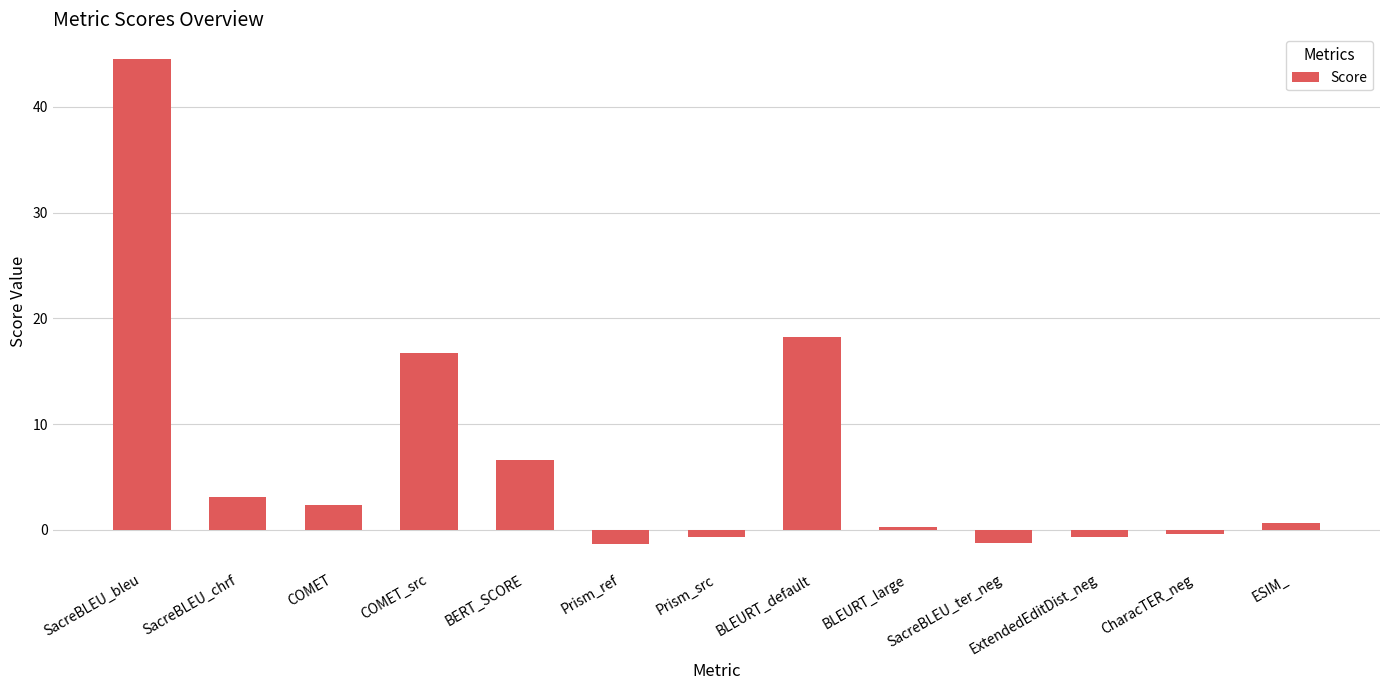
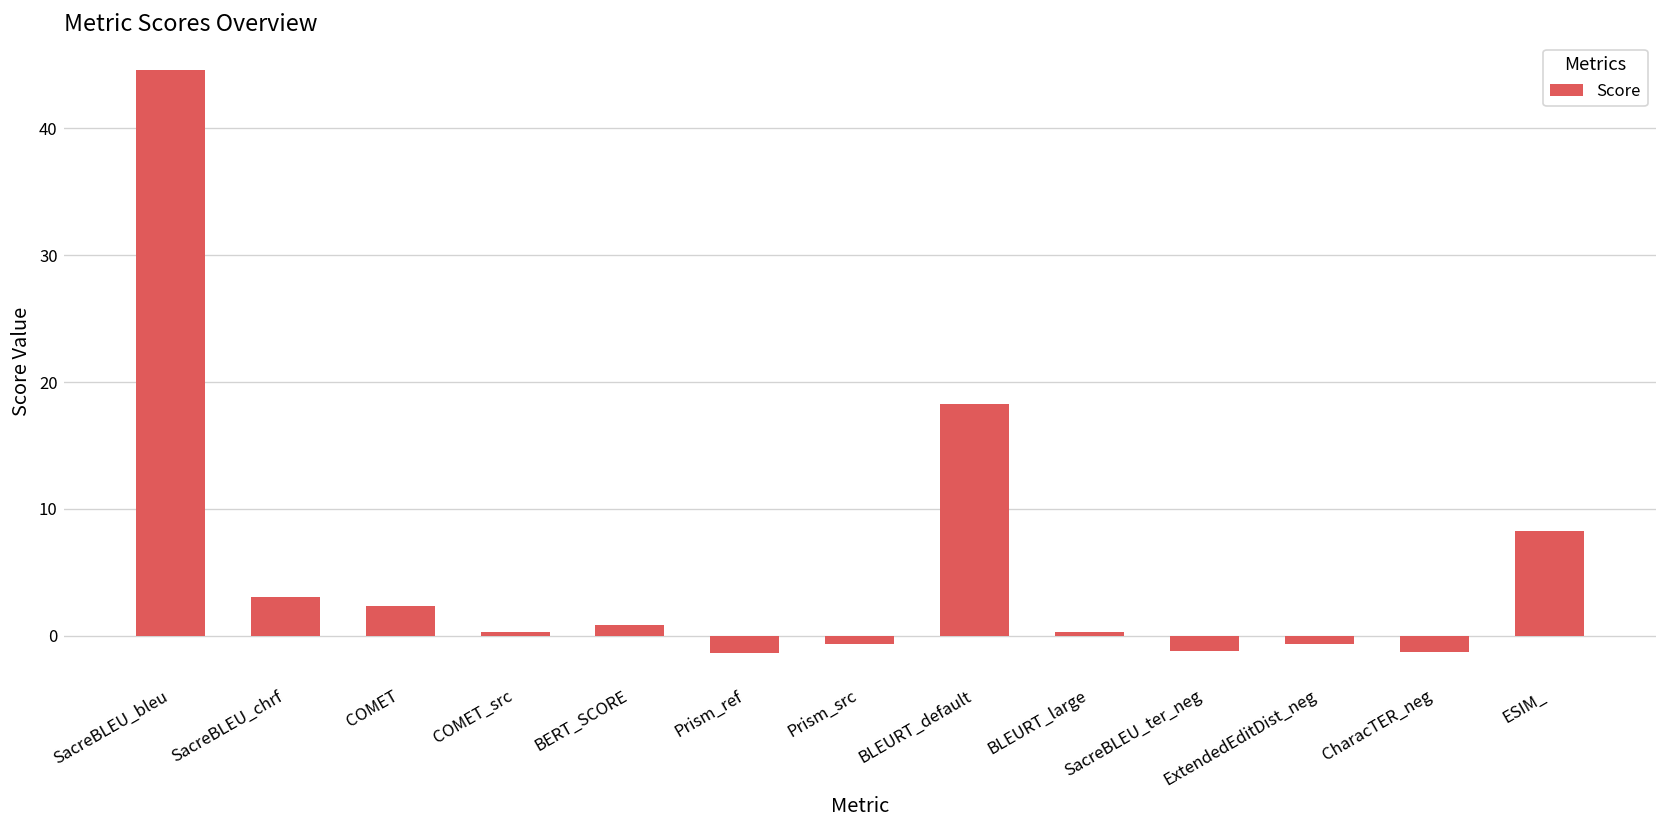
  {
    "SacreBLEU_bleu": 44.6,
    "SacreBLEU_chrf": 3.1,
    "COMET": 2.3,
-   "COMET_src": 16.8,
-   "BERT_SCORE": 6.7,
+   "COMET_src": 0.3,
+   "BERT_SCORE": 0.9,
    "Prism_ref": -1.3,
    "Prism_src": -0.7,
    "BLEURT_default": 18.3,
    "BLEURT_large": 0.3,
    "SacreBLEU_ter_neg": -1.2,
    "ExtendedEditDist_neg": -0.6,
-   "CharacTER_neg": -0.4,
-   "ESIM_": 0.6
+   "CharacTER_neg": -1.3,
+   "ESIM_": 8.3
  }
